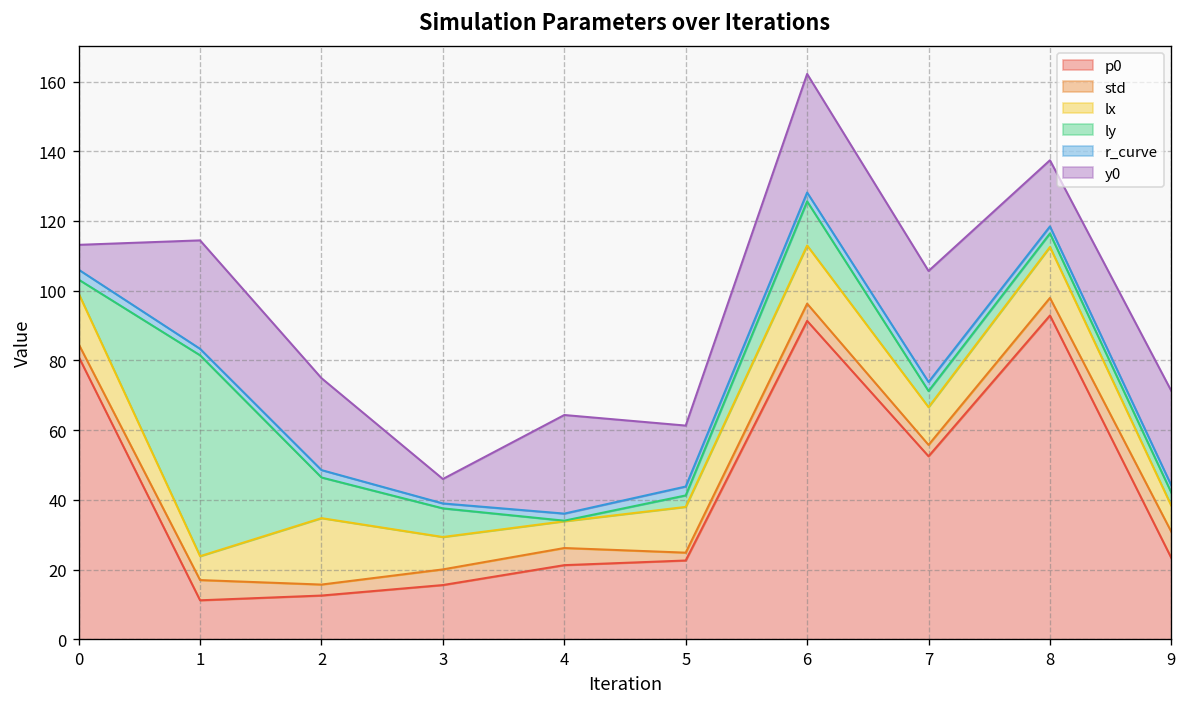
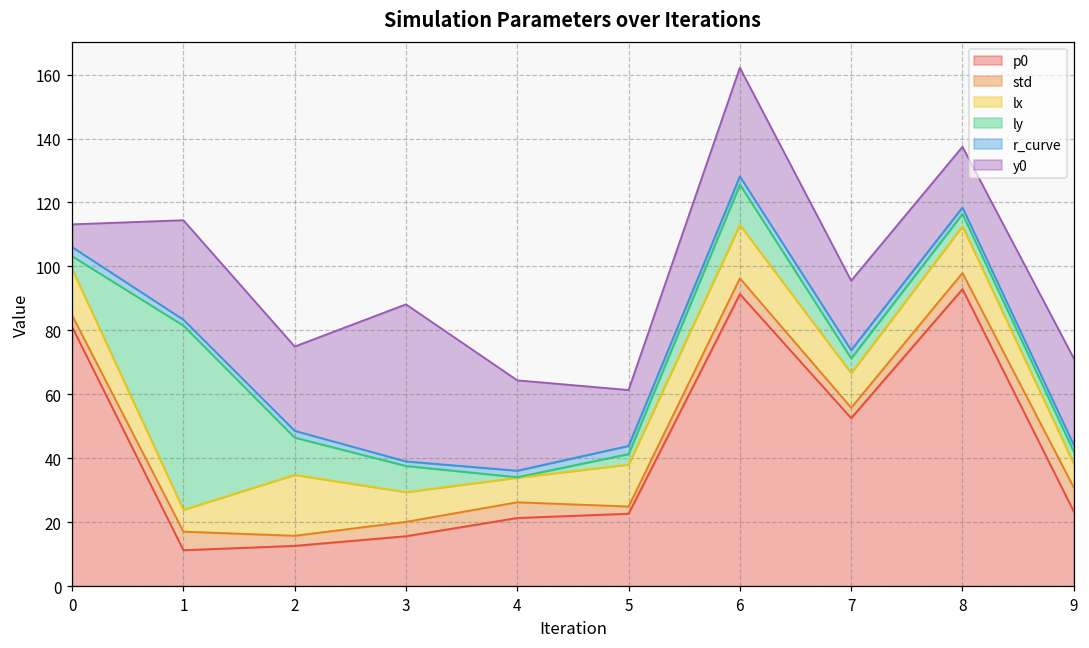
  {
    "ly": {
      "0": 4,
      "1": 58,
      "2": 12,
      "3": 8,
      "5": 3,
      "6": 13,
      "7": 5,
      "8": 4,
      "9": 4
    },
    "r_curve": {
      "0": 3,
      "1": 2,
      "2": 2,
      "3": 1,
      "4": 2,
      "5": 3,
      "6": 3,
      "7": 3,
      "8": 2,
      "9": 2
    },
    "y0": {
      "0": 7,
      "1": 31,
      "2": 26,
-     "3": 7,
+     "3": 49,
      "4": 28,
      "5": 17,
      "6": 34,
-     "7": 32,
+     "7": 22,
      "8": 19,
      "9": 27
    }
  }
